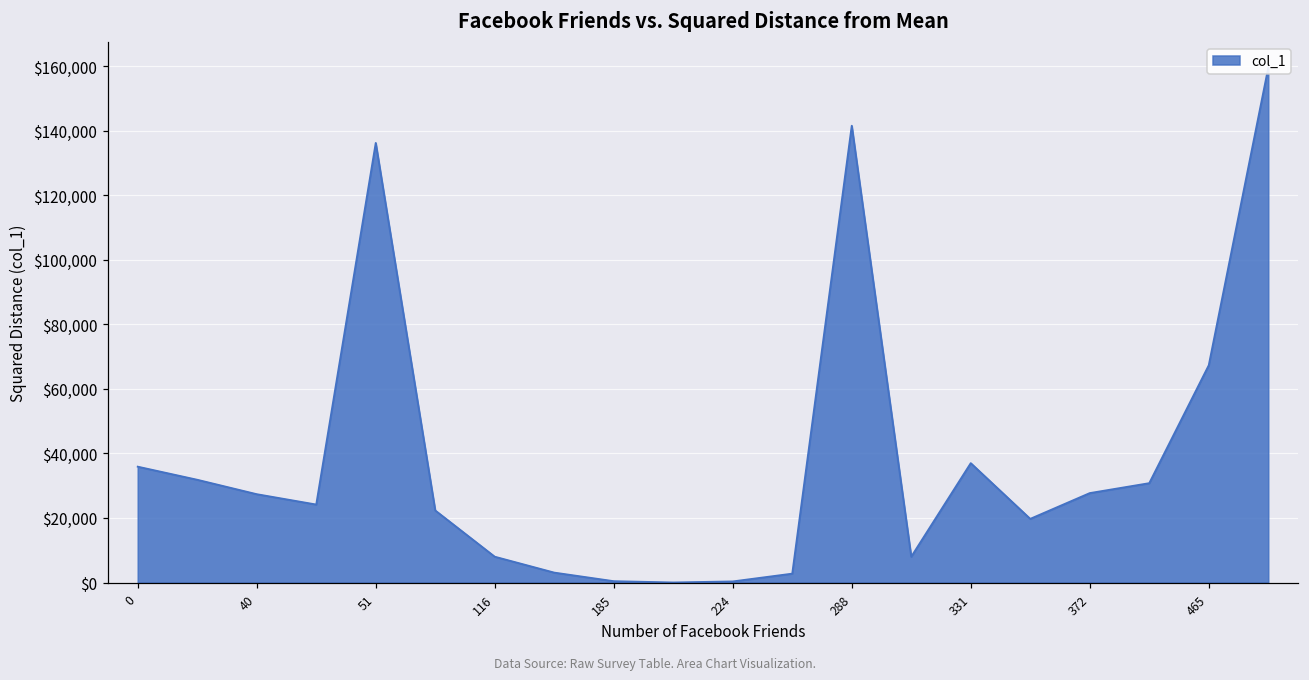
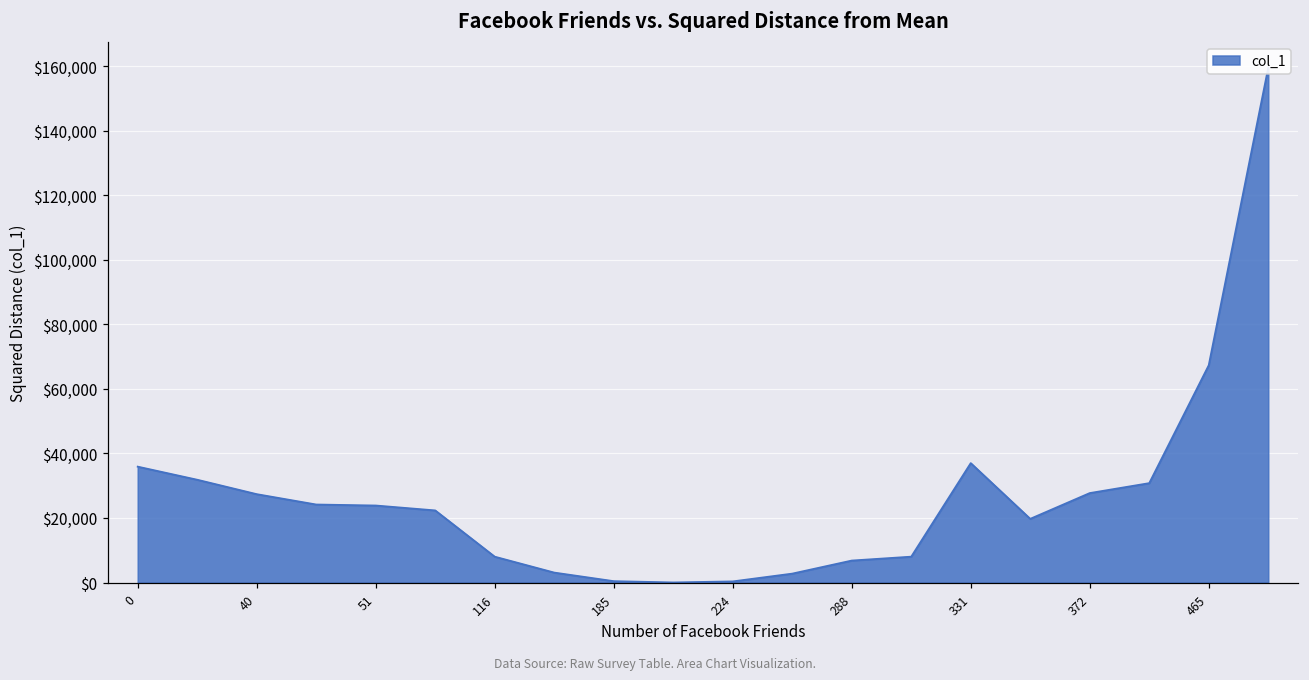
  {
    "0": "$36,000",
    "40": "$27,000",
-   "51": "$136,000",
+   "51": "$24,000",
    "185": "$0",
-   "288": "$142,000",
+   "288": "$7,000",
    "331": "$37,000"
  }
